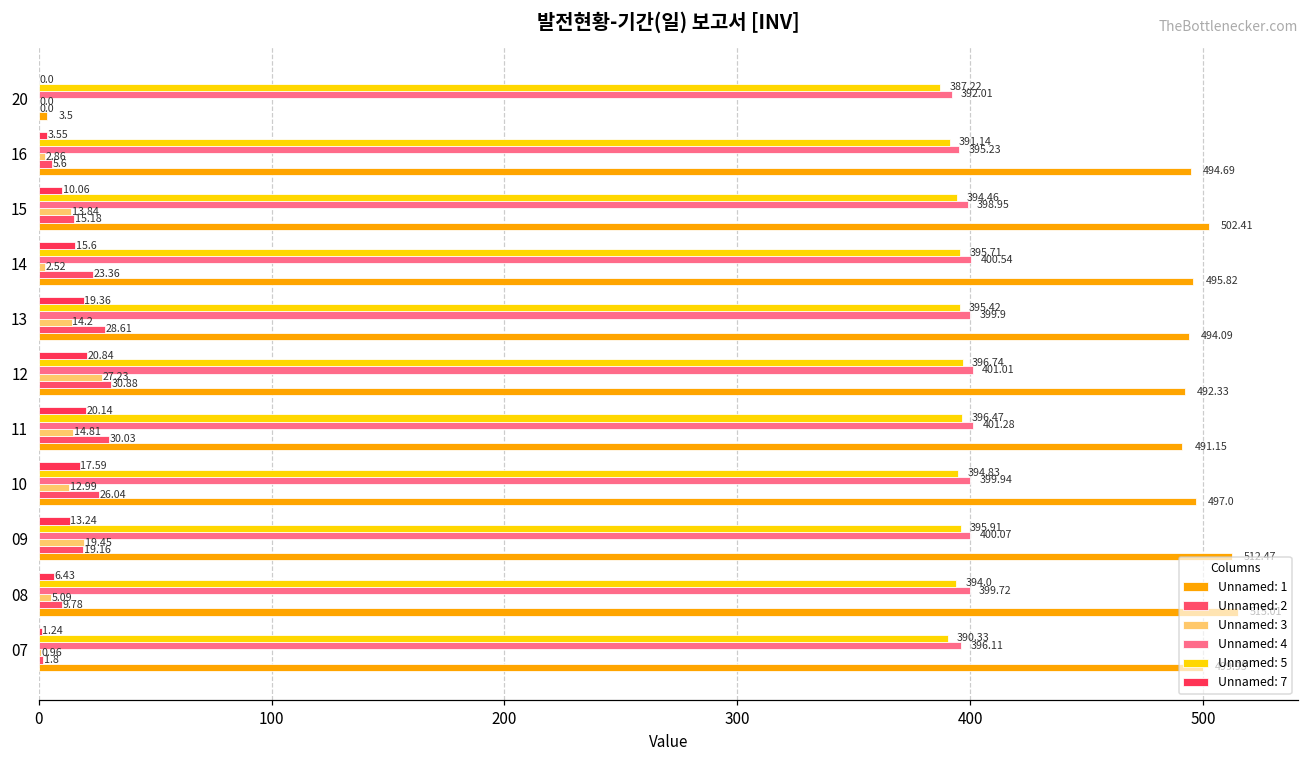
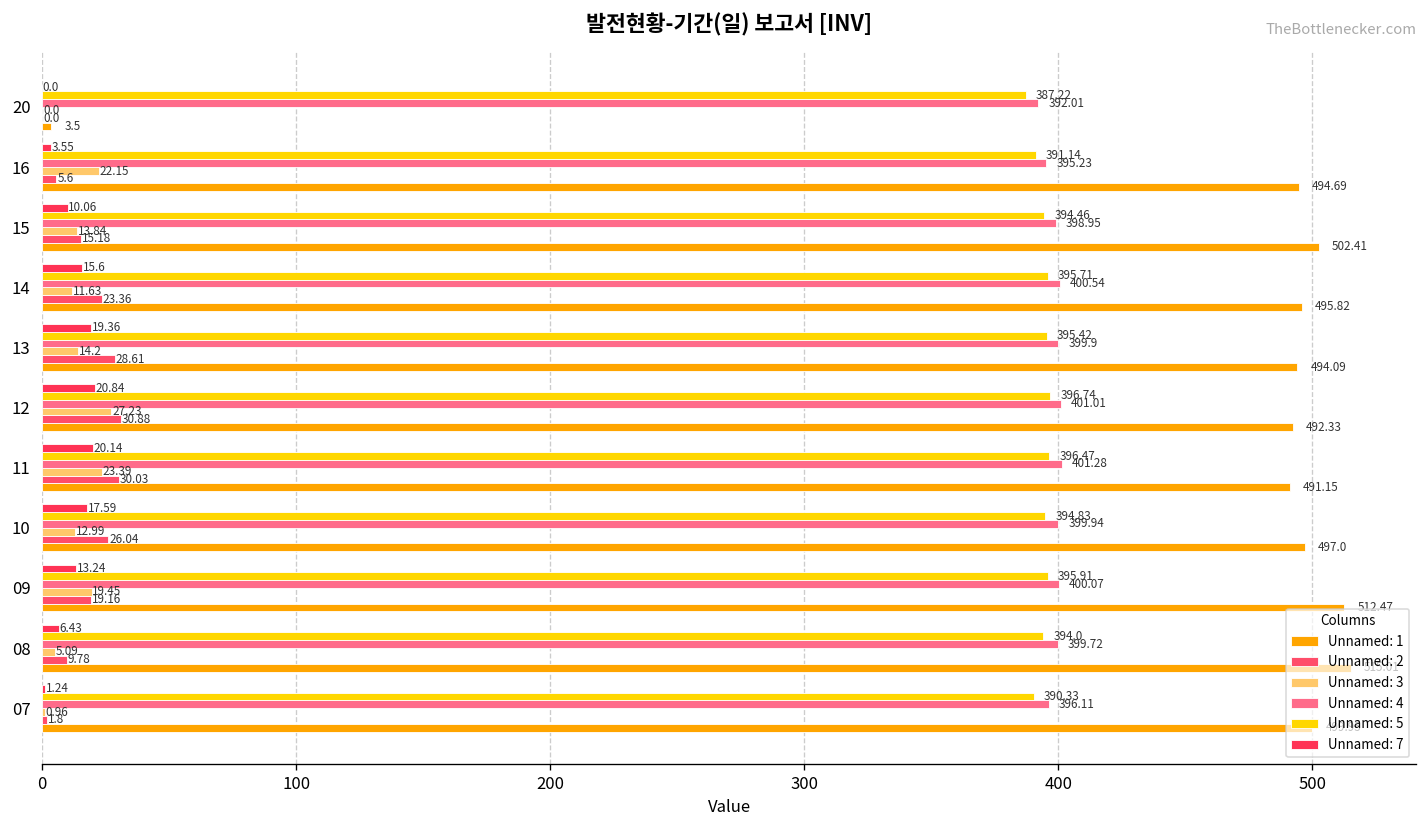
  {
    "Unnamed: 3": {
-     "16": 2.86,
-     "14": 2.52,
+     "16": 22.15,
+     "14": 11.63,
      "13": 14.2,
-     "11": 14.81,
+     "11": 23.39,
      "10": 12.99
    }
  }
